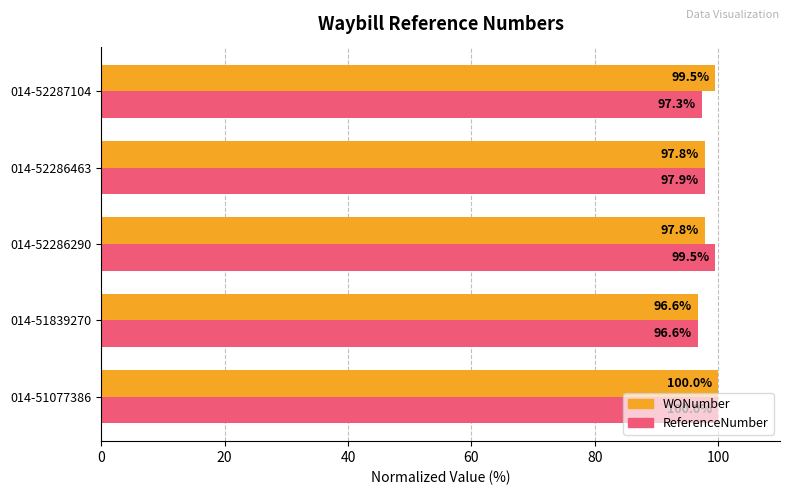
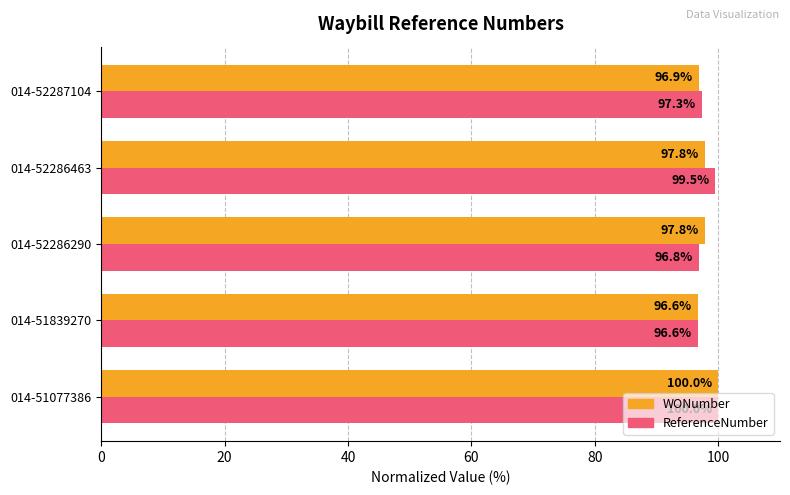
  {
    "WONumber": {
-     "014-52287104": "99.5%",
+     "014-52287104": "96.9%",
      "014-52286463": "97.8%",
      "014-52286290": "97.8%",
      "014-51839270": "96.6%",
      "014-51077386": "100.0%"
    },
    "ReferenceNumber": {
      "014-52287104": "97.3%",
-     "014-52286463": "97.9%",
-     "014-52286290": "99.5%",
+     "014-52286463": "99.5%",
+     "014-52286290": "96.8%",
      "014-51839270": "96.6%"
    }
  }
